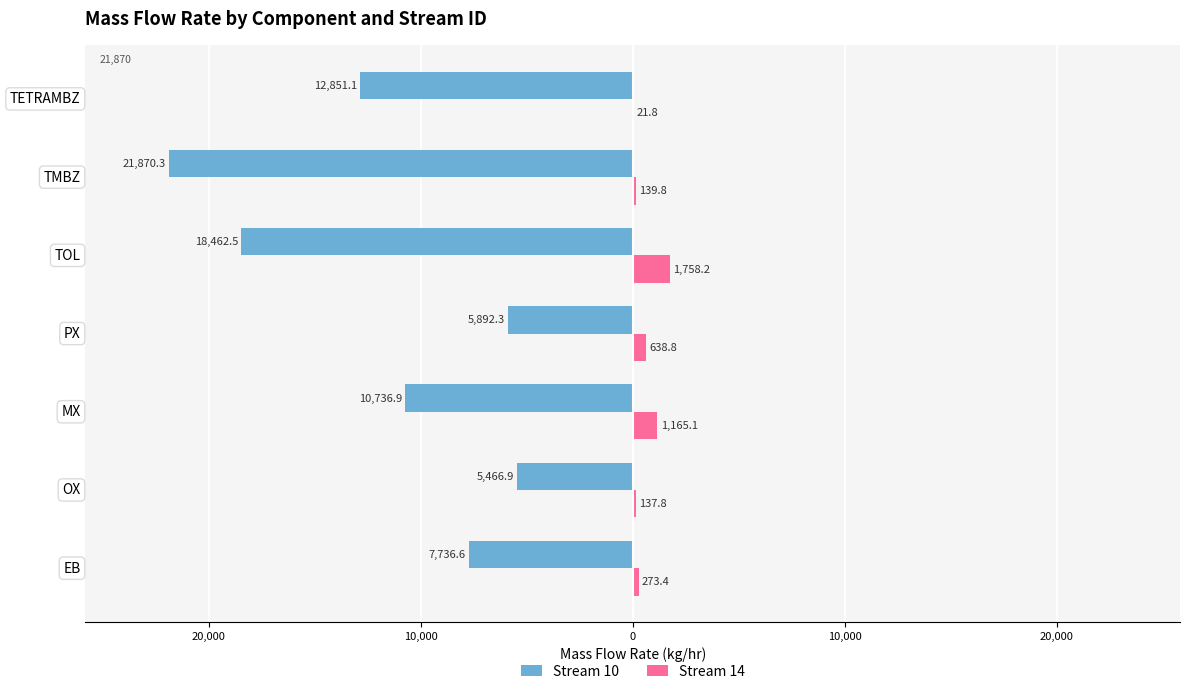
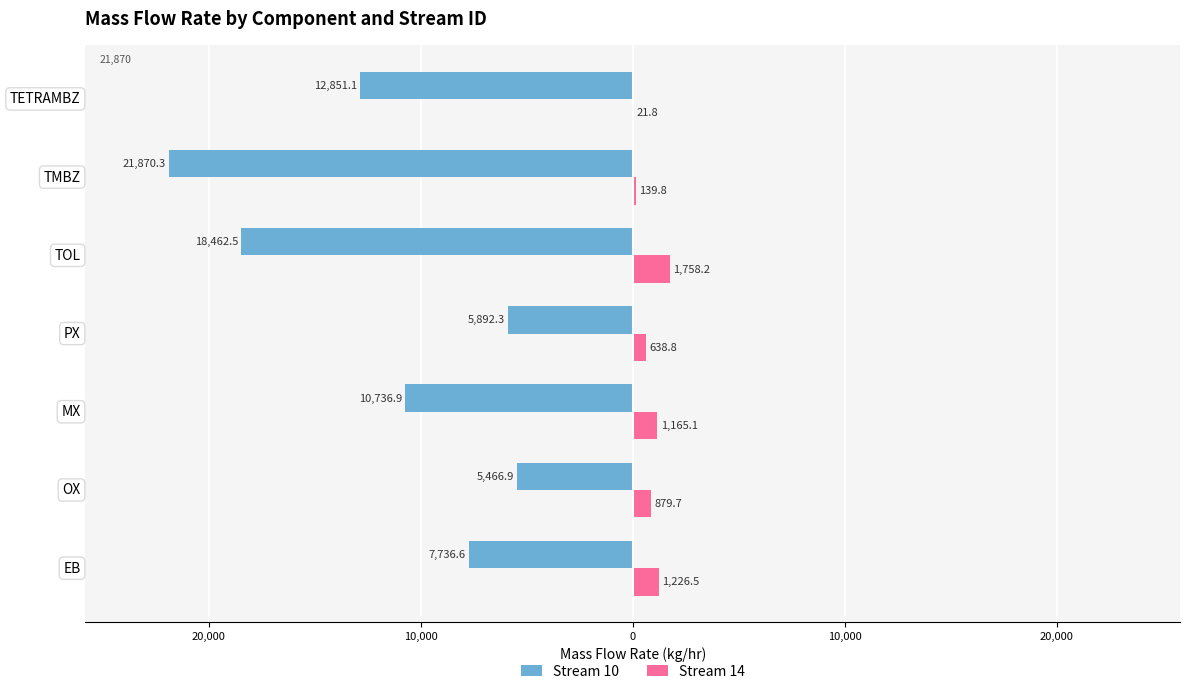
  {
    "Stream 14": {
      "TETRAMBZ": "21.8",
      "TMBZ": "139.8",
      "TOL": "1,758.2",
      "PX": "638.8",
      "MX": "1,165.1",
-     "OX": "137.8",
-     "EB": "273.4"
+     "OX": "879.7",
+     "EB": "1,226.5"
    }
  }
